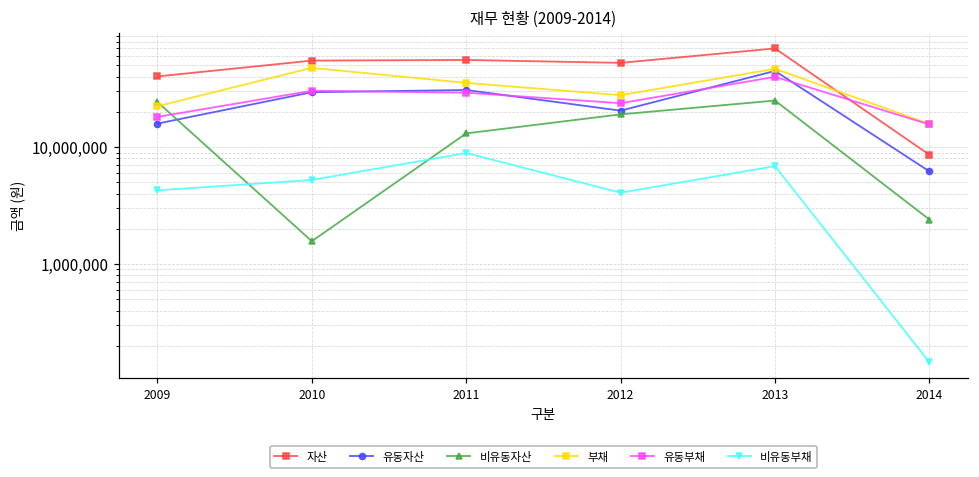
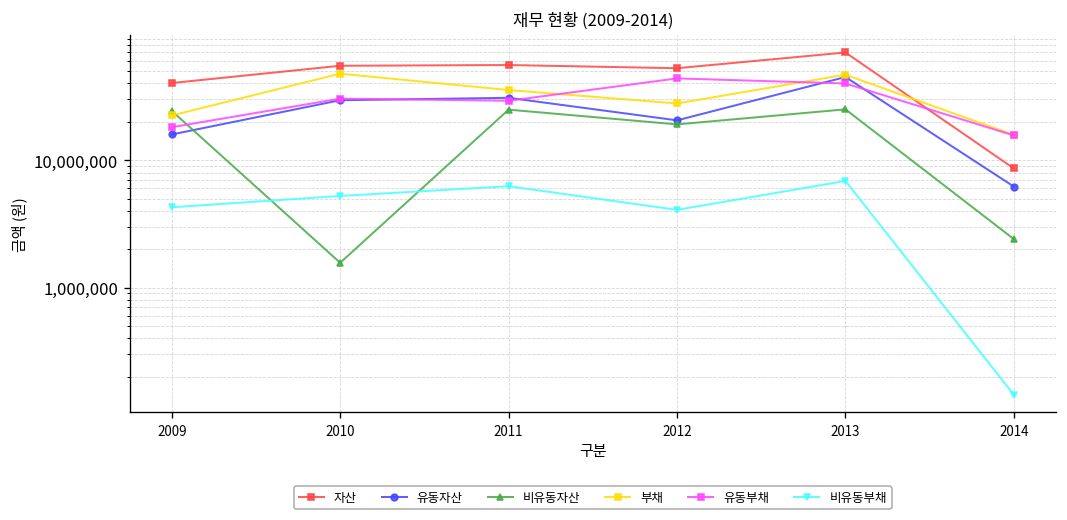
  {
    "자산": {
      "2009": "40,000,000",
      "2010": "60,000,000",
      "2011": "60,000,000",
      "2012": "50,000,000",
      "2013": "70,000,000",
      "2014": "9,000,000"
    },
    "유동자산": {
      "2009": "16,000,000",
      "2012": "21,000,000",
      "2014": "6,000,000"
    },
    "비유동자산": {
      "2009": "24,000,000",
      "2010": "1,600,000",
-     "2011": "13,000,000",
+     "2011": "25,000,000",
      "2012": "19,000,000",
      "2013": "25,000,000",
      "2014": "2,400,000"
    },
    "부채": {
      "2009": "22,000,000",
      "2010": "50,000,000",
      "2011": "35,000,000",
      "2012": "28,000,000"
    },
    "유동부채": {
      "2009": "18,000,000",
-     "2012": "24,000,000",
+     "2012": "44,000,000",
      "2013": "40,000,000"
    },
    "비유동부채": {
      "2009": "4,300,000",
      "2010": "5,000,000",
-     "2011": "9,000,000",
+     "2011": "6,000,000",
      "2012": "4,100,000",
      "2013": "7,000,000",
      "2014": "140,000"
    }
  }
